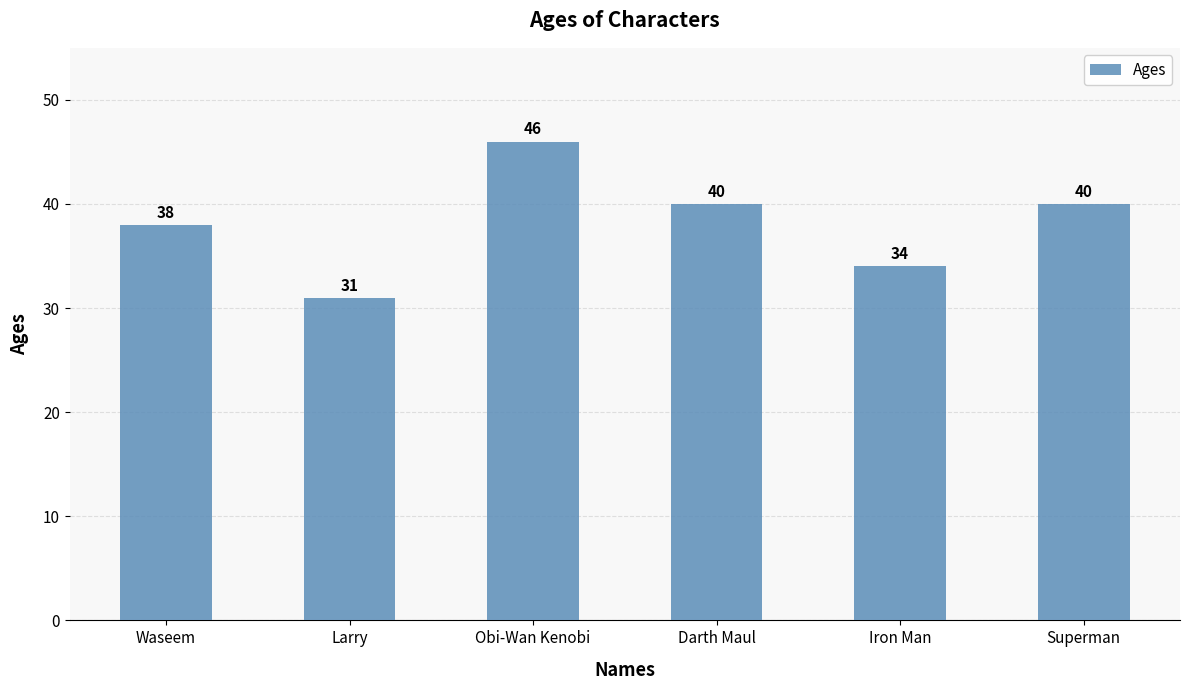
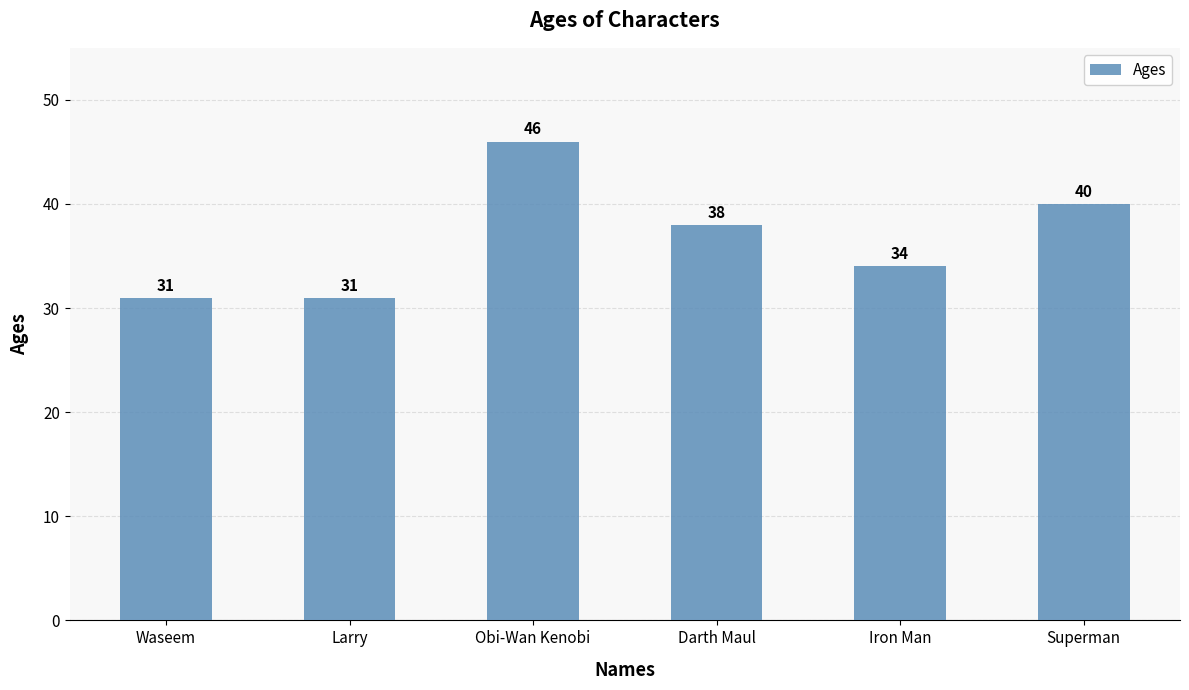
  {
-   "Waseem": 38,
+   "Waseem": 31,
    "Larry": 31,
    "Obi-Wan Kenobi": 46,
-   "Darth Maul": 40,
+   "Darth Maul": 38,
    "Iron Man": 34,
    "Superman": 40
  }
